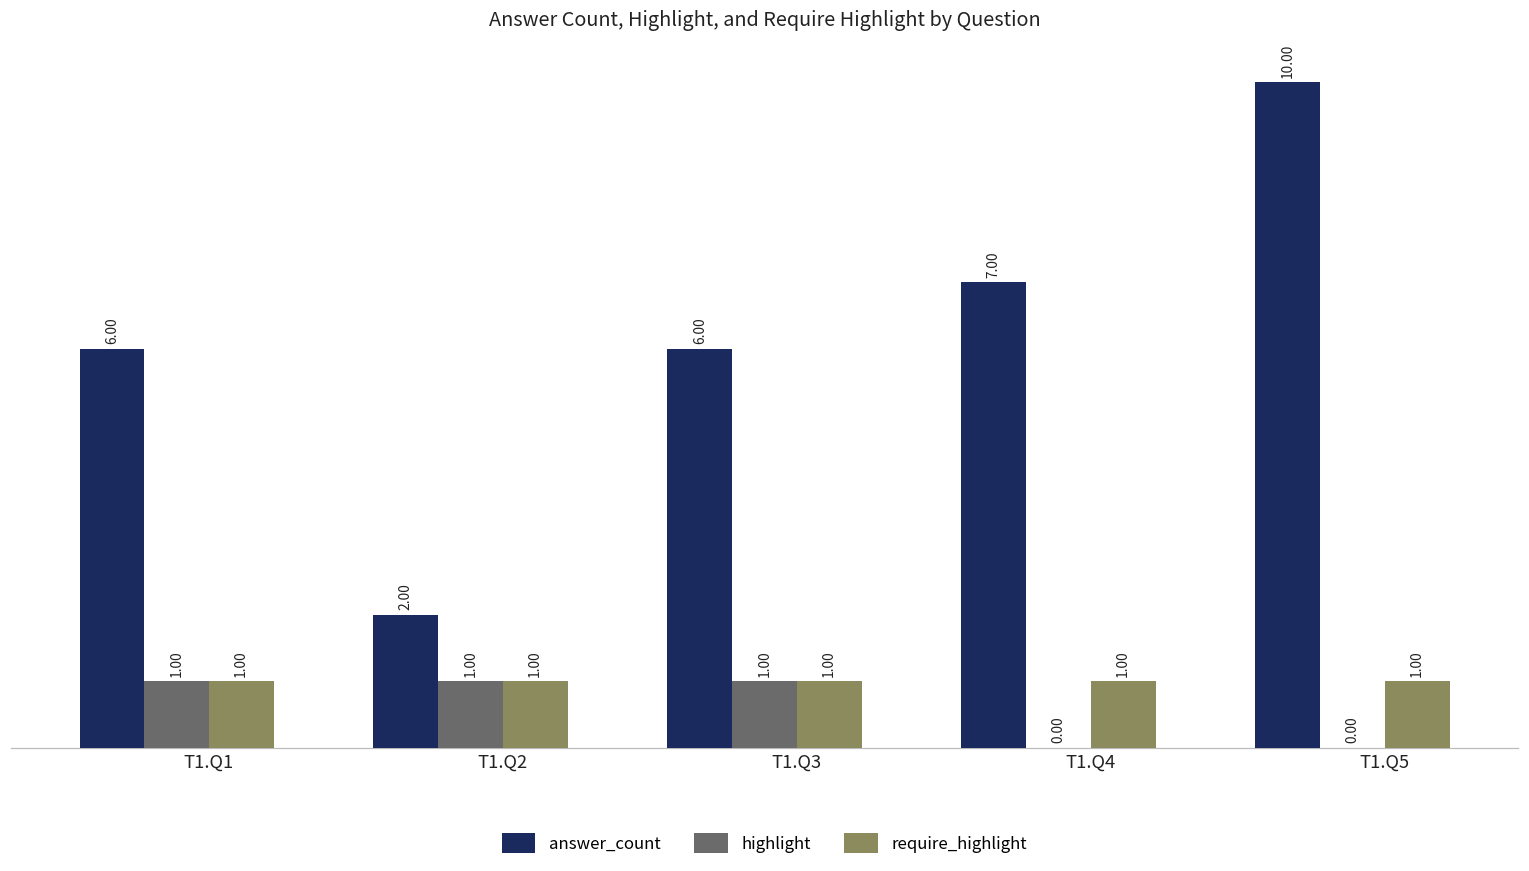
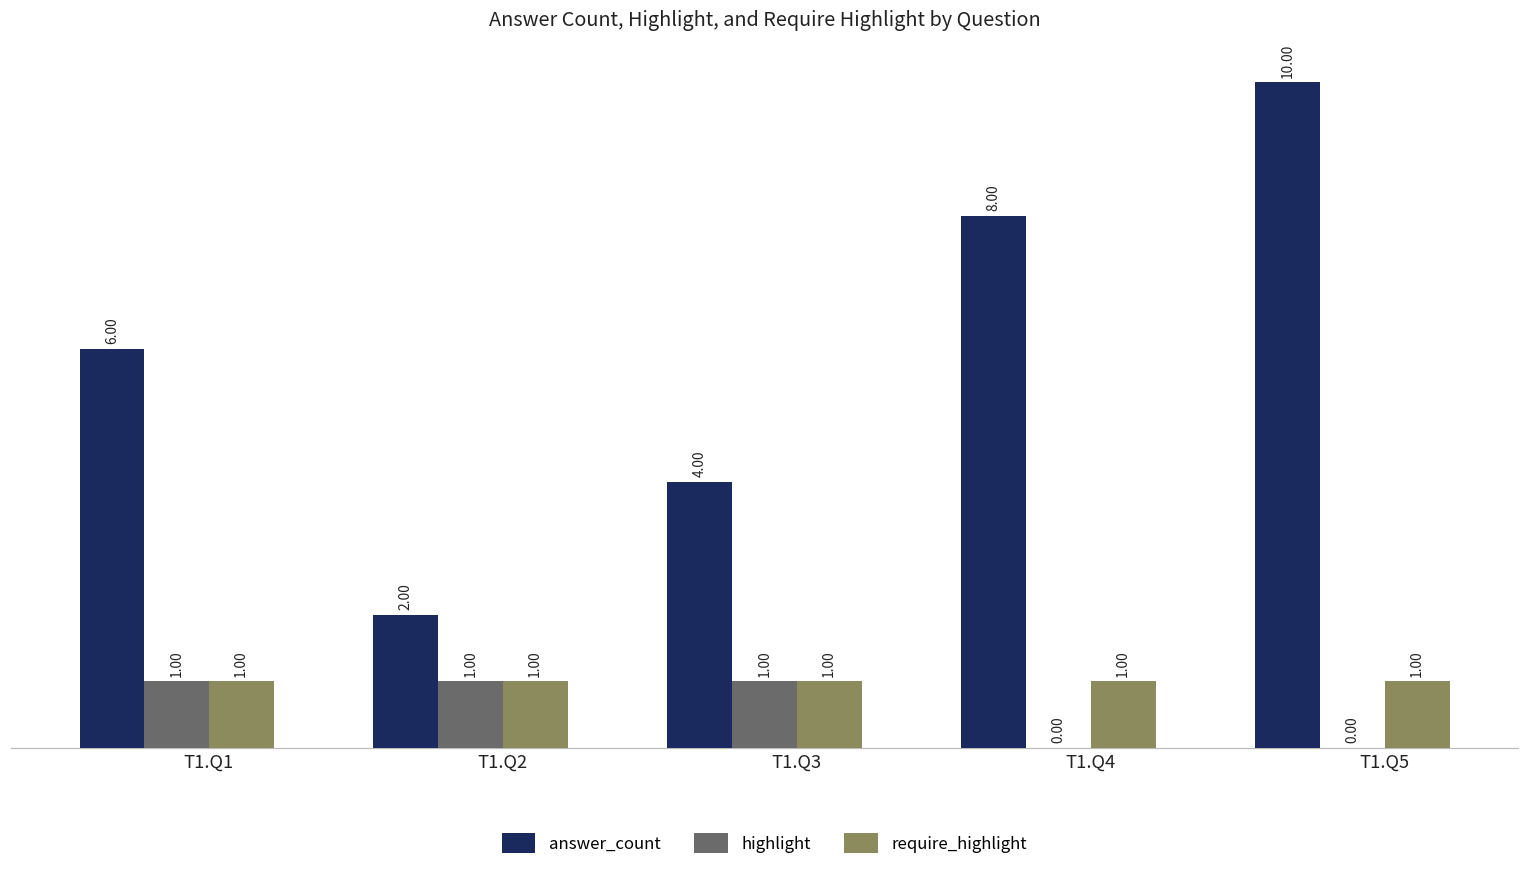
  {
    "answer_count": {
      "T1.Q1": 6.00,
      "T1.Q2": 2.00,
-     "T1.Q3": 6.00,
-     "T1.Q4": 7.00,
+     "T1.Q3": 4.00,
+     "T1.Q4": 8.00,
      "T1.Q5": 10.00
    }
  }
